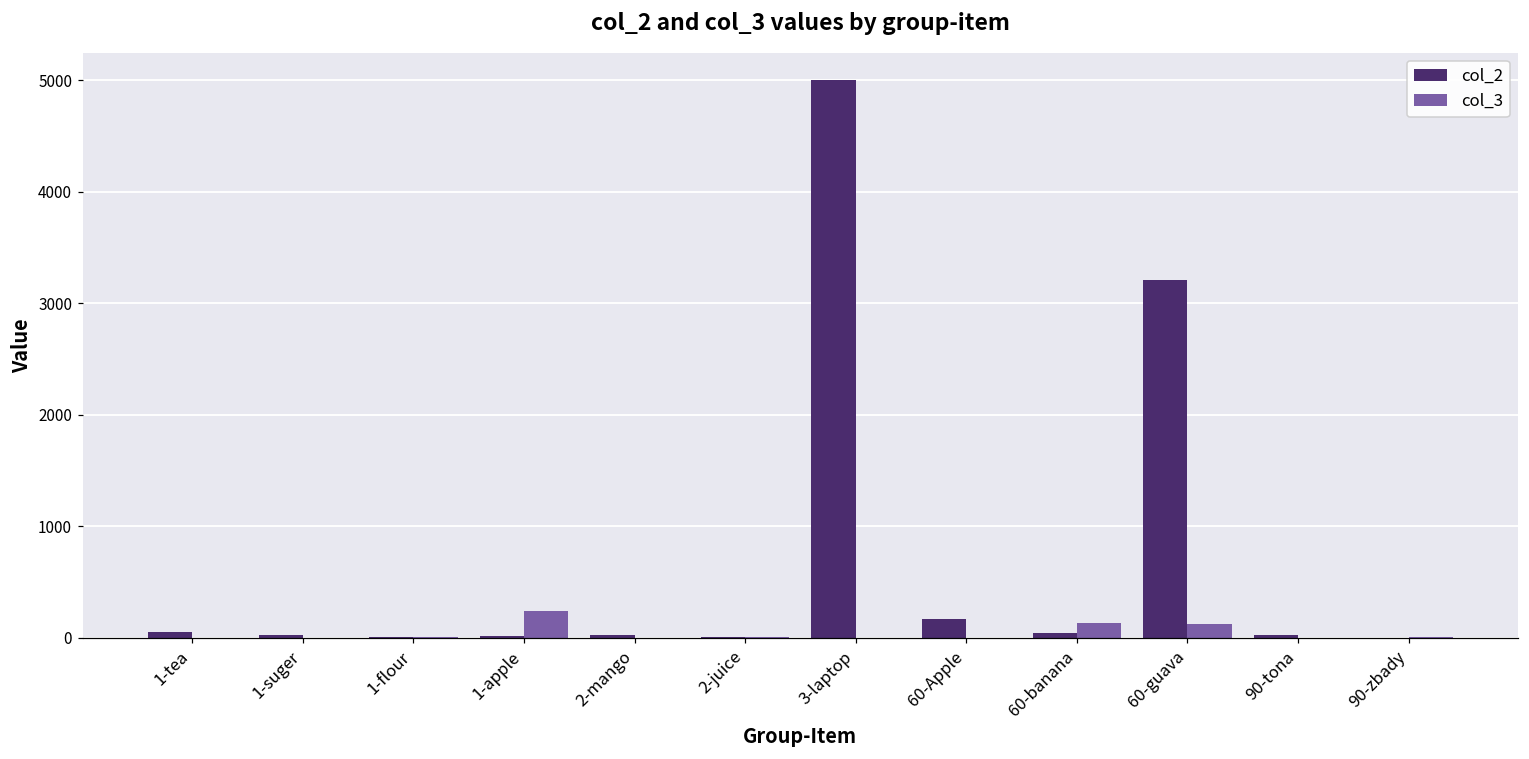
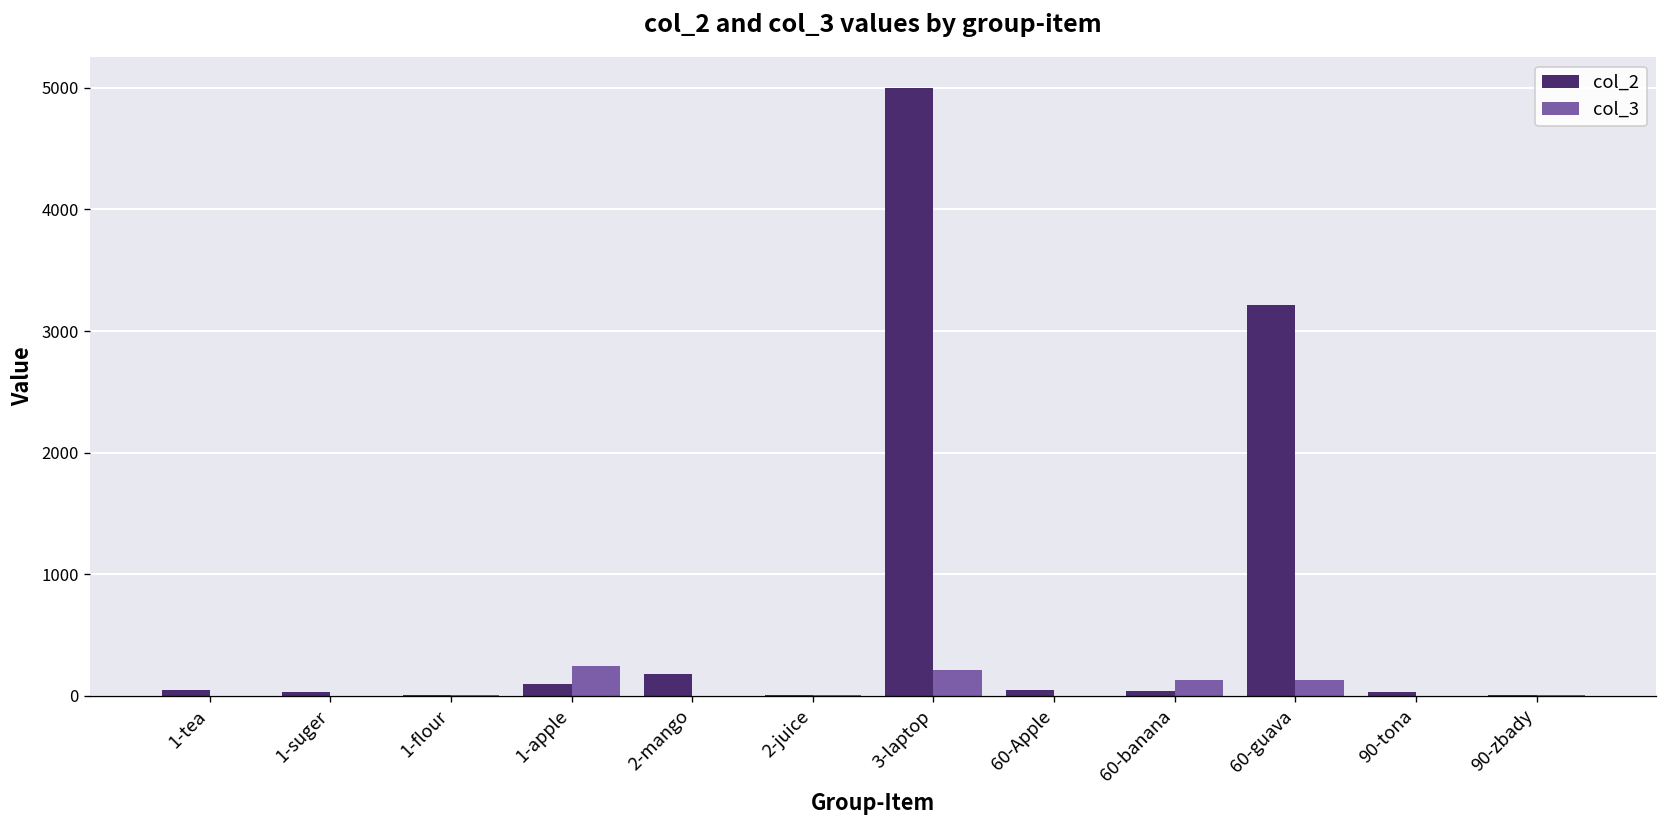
  {
    "col_2": {
      "1-tea": 50,
      "1-suger": 30,
-     "1-apple": 20,
-     "2-mango": 30,
+     "1-apple": 100,
+     "2-mango": 180,
      "3-laptop": 5000,
-     "60-Apple": 170,
+     "60-Apple": 50,
      "60-banana": 40,
      "60-guava": 3210,
      "90-tona": 30
    },
    "col_3": {
      "1-apple": 240,
-     "3-laptop": 0,
+     "3-laptop": 220,
      "60-banana": 130,
      "60-guava": 130
    }
  }
